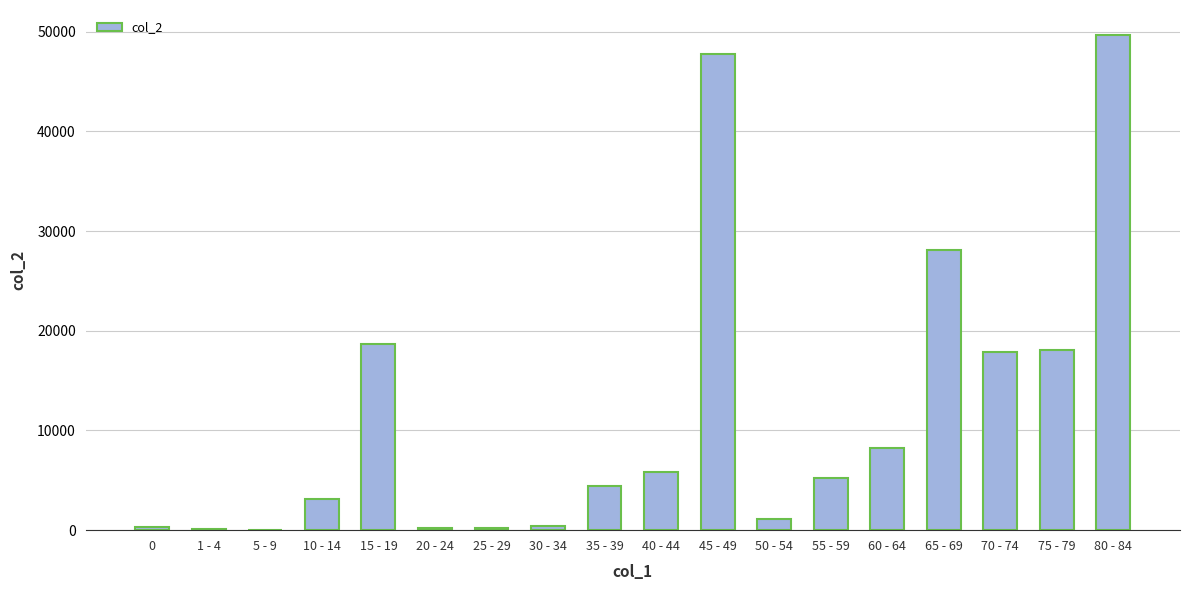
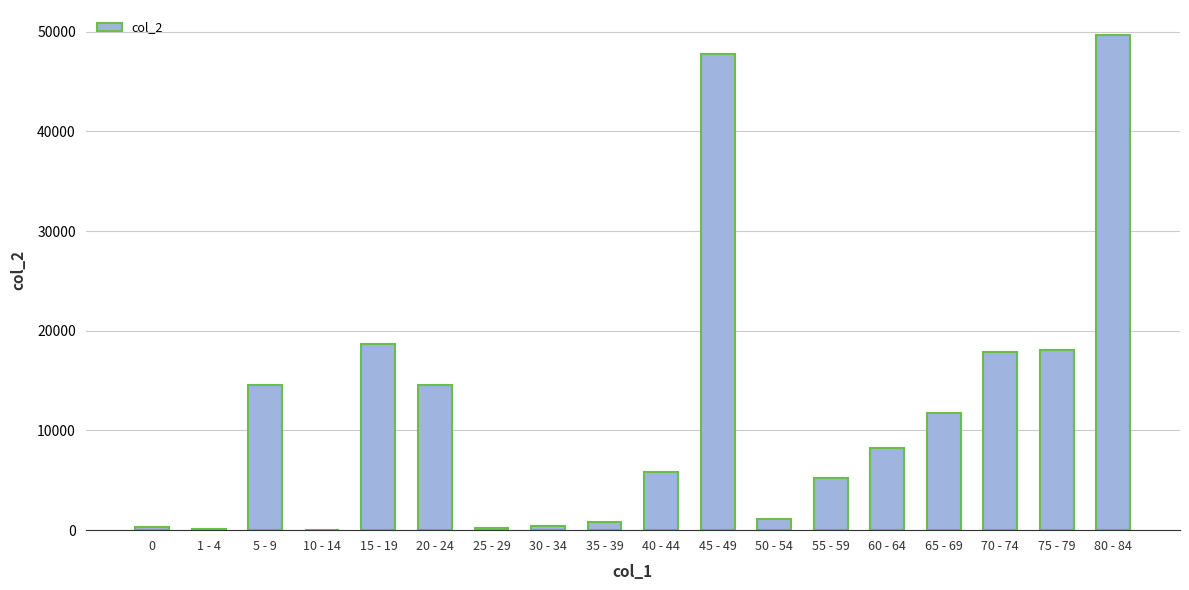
  {
    "0": 0,
-   "5 - 9": 0,
-   "10 - 14": 3000,
+   "5 - 9": 15000,
+   "10 - 14": 0,
    "15 - 19": 19000,
-   "20 - 24": 0,
+   "20 - 24": 15000,
    "30 - 34": 0,
-   "35 - 39": 4000,
+   "35 - 39": 1000,
    "40 - 44": 6000,
    "45 - 49": 48000,
    "50 - 54": 1000,
    "55 - 59": 5000,
    "60 - 64": 8000,
-   "65 - 69": 28000,
+   "65 - 69": 12000,
    "70 - 74": 18000,
    "75 - 79": 18000,
    "80 - 84": 50000
  }
